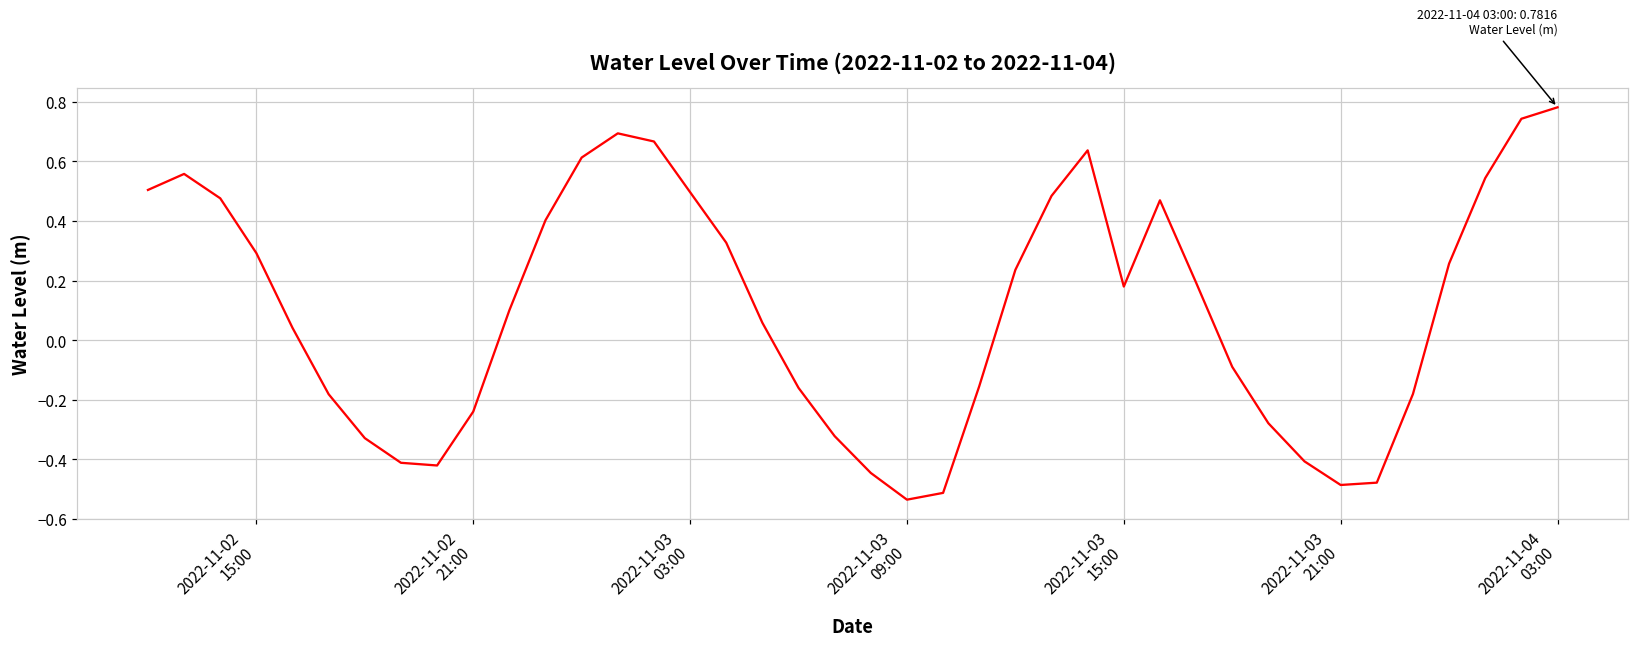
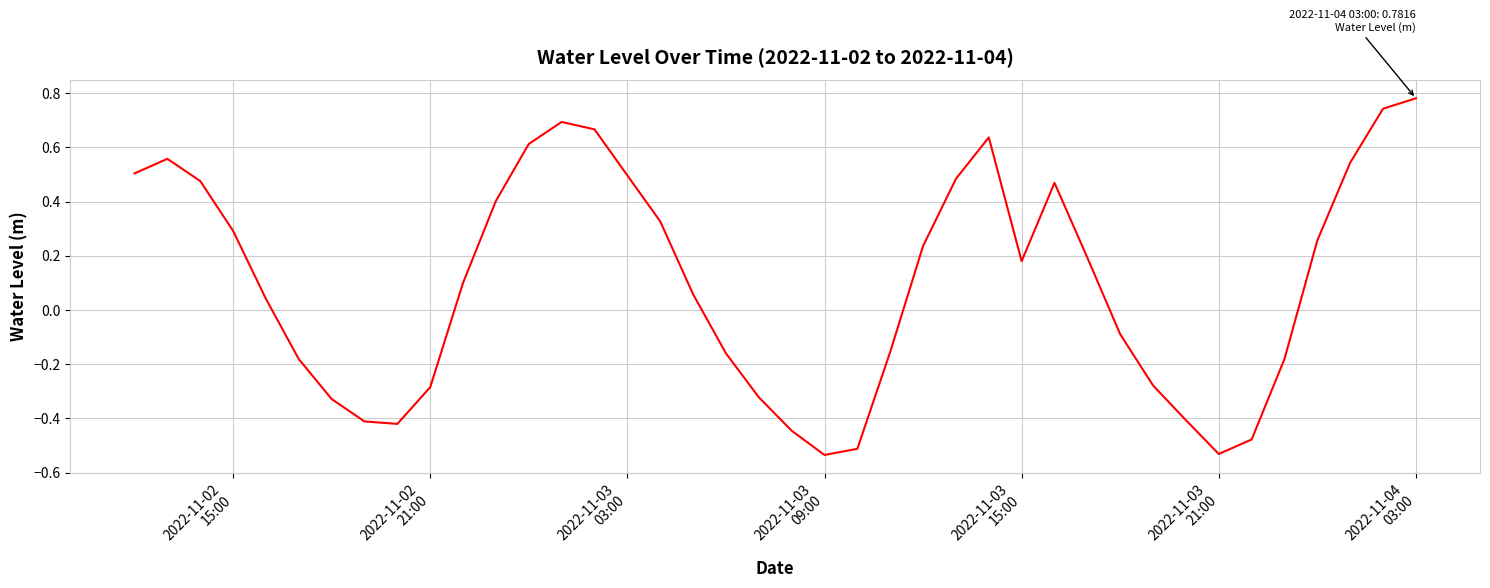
  {
    "2022-11-02 15:00": 0.29,
-   "2022-11-02 21:00": -0.24,
+   "2022-11-02 21:00": -0.28,
    "2022-11-03 03:00": 0.50,
    "2022-11-03 09:00": -0.53,
    "2022-11-03 15:00": 0.18,
-   "2022-11-03 21:00": -0.49
+   "2022-11-03 21:00": -0.53
  }
